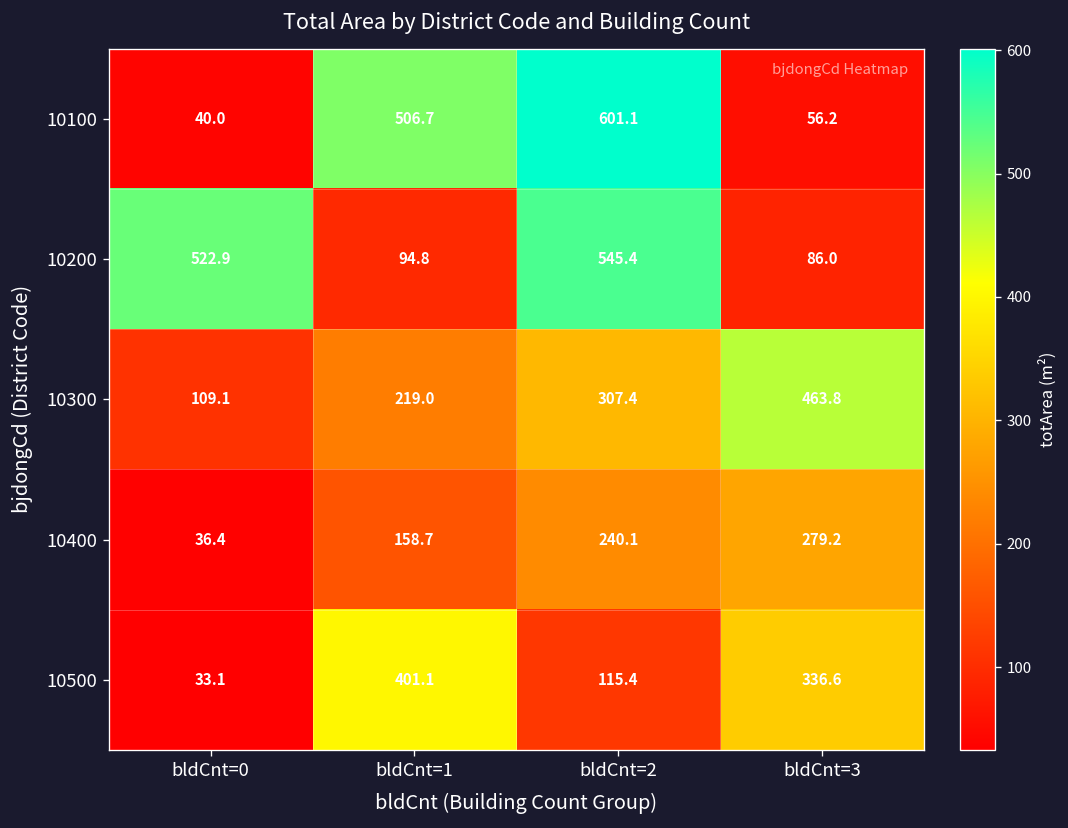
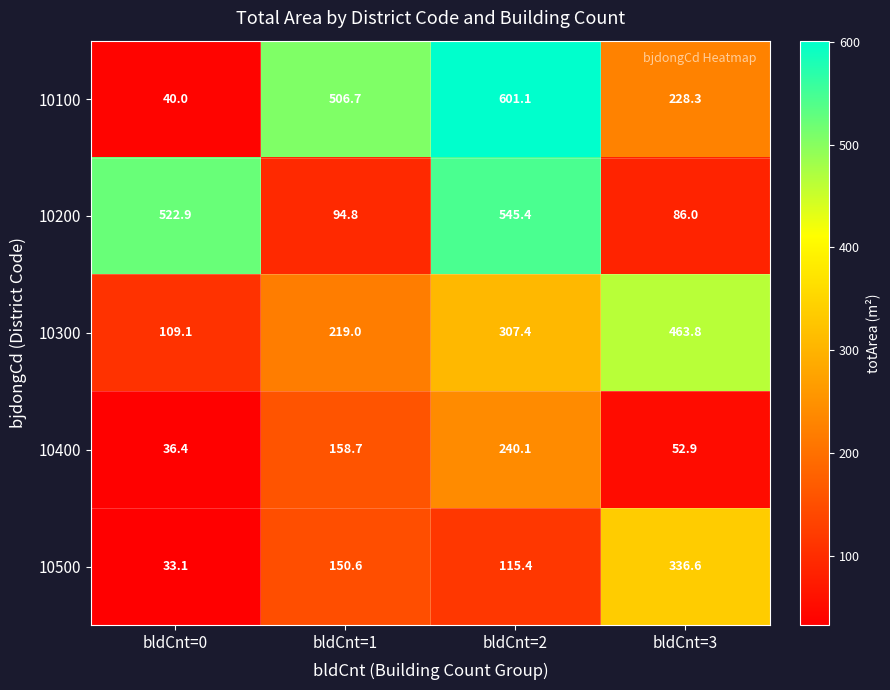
  {
    "10100": {
      "bldCnt=0": 40.0,
      "bldCnt=1": 506.7,
      "bldCnt=2": 601.1,
-     "bldCnt=3": 56.2
+     "bldCnt=3": 228.3
    },
    "10200": {
      "bldCnt=0": 522.9,
      "bldCnt=1": 94.8,
      "bldCnt=2": 545.4,
      "bldCnt=3": 86.0
    },
    "10300": {
      "bldCnt=0": 109.1,
      "bldCnt=1": 219.0,
      "bldCnt=2": 307.4,
      "bldCnt=3": 463.8
    },
    "10400": {
      "bldCnt=0": 36.4,
      "bldCnt=1": 158.7,
      "bldCnt=2": 240.1,
-     "bldCnt=3": 279.2
+     "bldCnt=3": 52.9
    },
    "10500": {
      "bldCnt=0": 33.1,
-     "bldCnt=1": 401.1,
+     "bldCnt=1": 150.6,
      "bldCnt=2": 115.4,
      "bldCnt=3": 336.6
    }
  }
